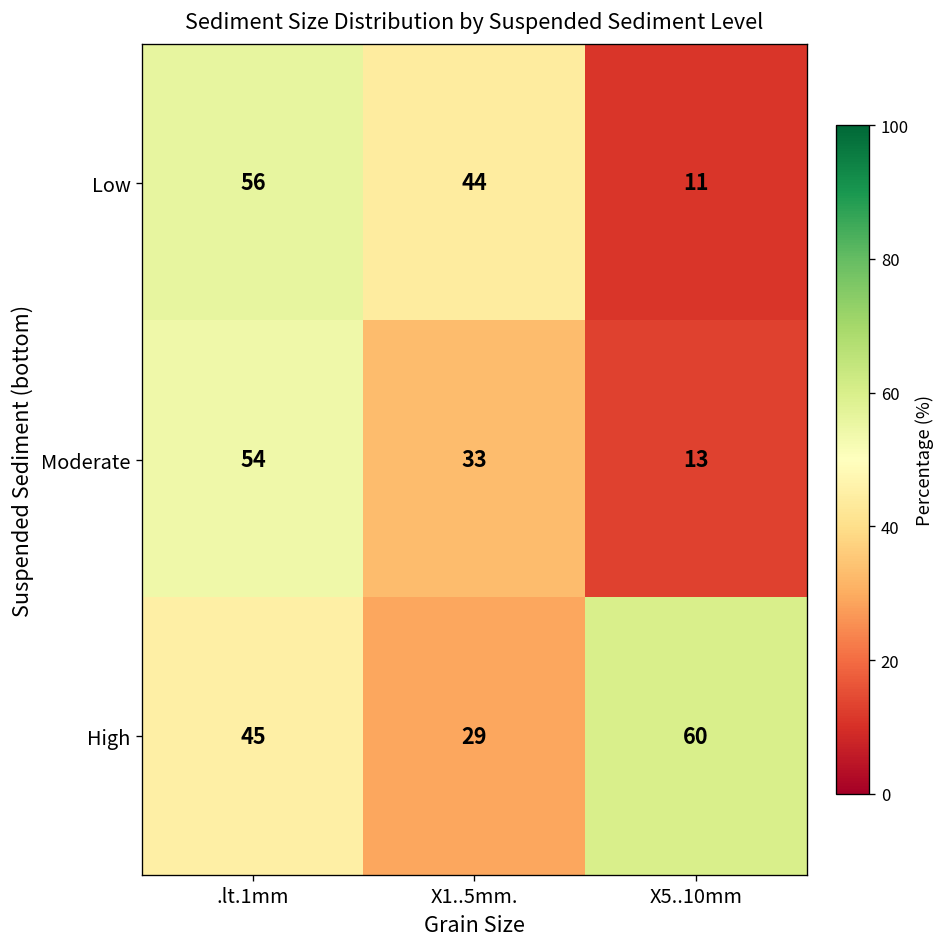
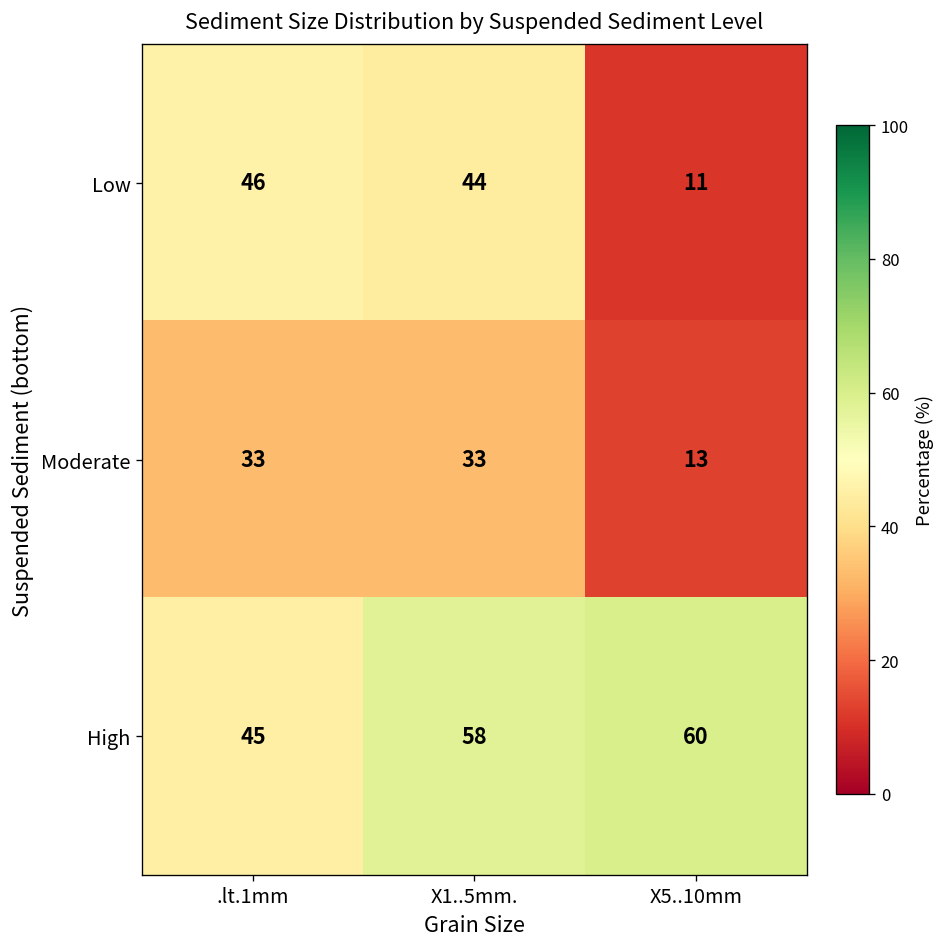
  {
    "Low": {
-     ".lt.1mm": 56,
+     ".lt.1mm": 46,
      "X1..5mm.": 44,
      "X5..10mm": 11
    },
    "Moderate": {
-     ".lt.1mm": 54,
+     ".lt.1mm": 33,
      "X1..5mm.": 33,
      "X5..10mm": 13
    },
    "High": {
      ".lt.1mm": 45,
-     "X1..5mm.": 29,
+     "X1..5mm.": 58,
      "X5..10mm": 60
    }
  }
